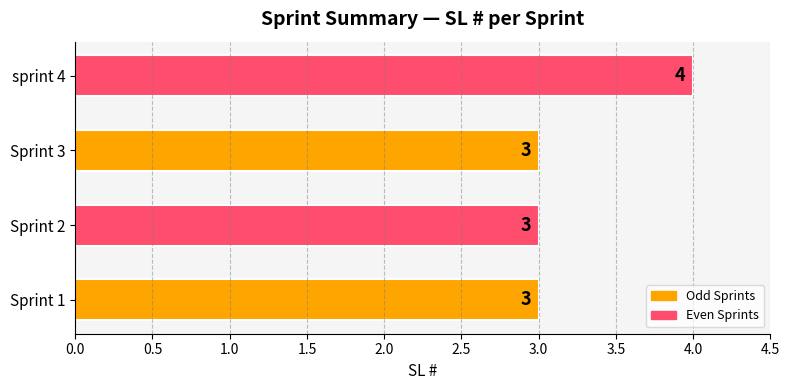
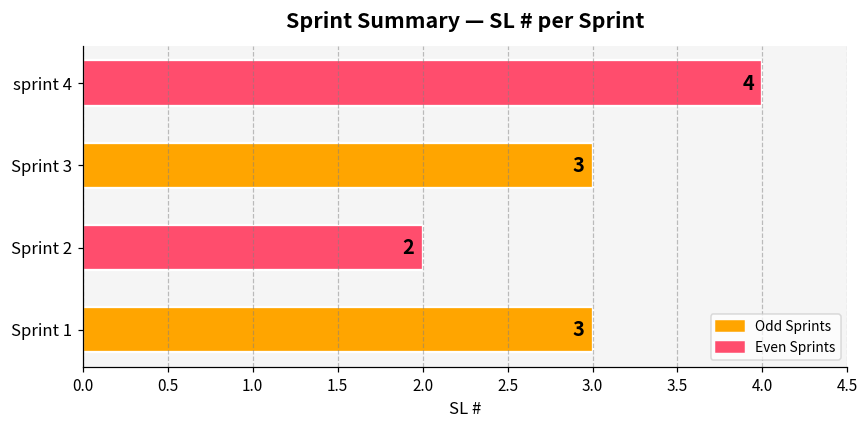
  {
    "sprint 4": 4,
    "Sprint 3": 3,
-   "Sprint 2": 3,
+   "Sprint 2": 2,
    "Sprint 1": 3
  }
